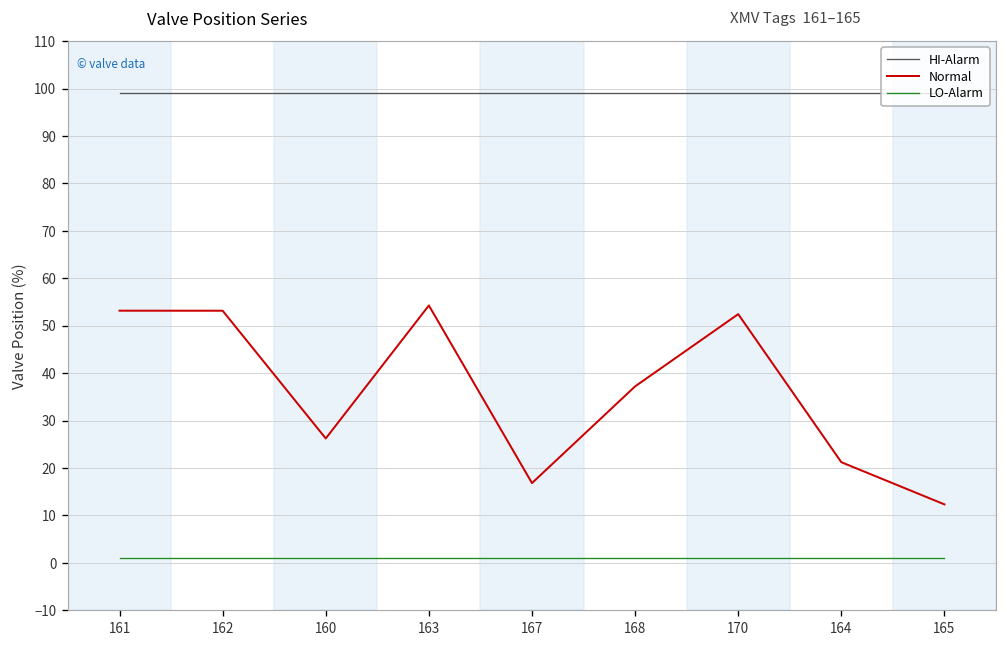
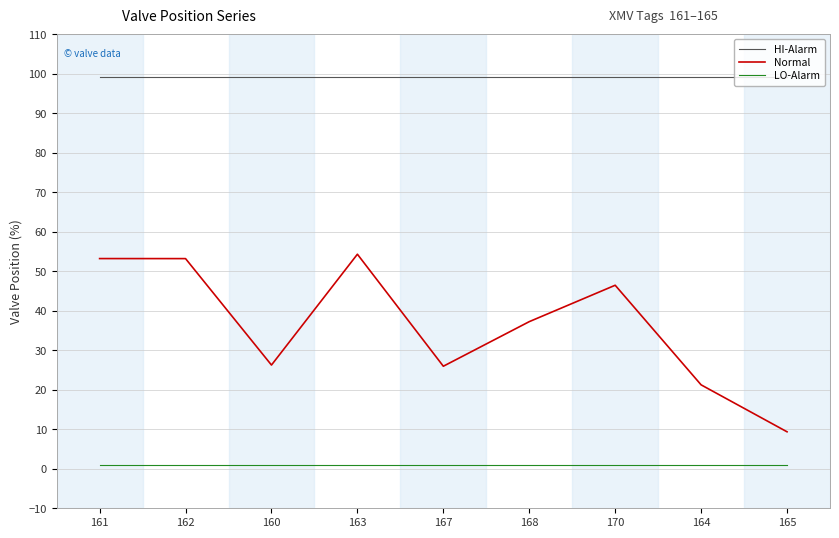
  {
    "HI-Alarm": {
      "161": 99,
      "162": 99,
      "160": 99,
      "163": 99,
      "167": 99,
      "168": 99,
      "170": 99,
      "164": 99
    },
    "Normal": {
      "161": 53,
      "162": 53,
      "160": 26,
      "163": 54,
-     "167": 17,
+     "167": 26,
      "168": 37,
-     "170": 52,
+     "170": 46,
      "164": 21,
-     "165": 12
+     "165": 9
    },
    "LO-Alarm": {
      "161": 1,
      "162": 1,
      "160": 1,
      "163": 1,
      "167": 1,
      "168": 1,
      "170": 1,
      "164": 1,
      "165": 1
    }
  }
